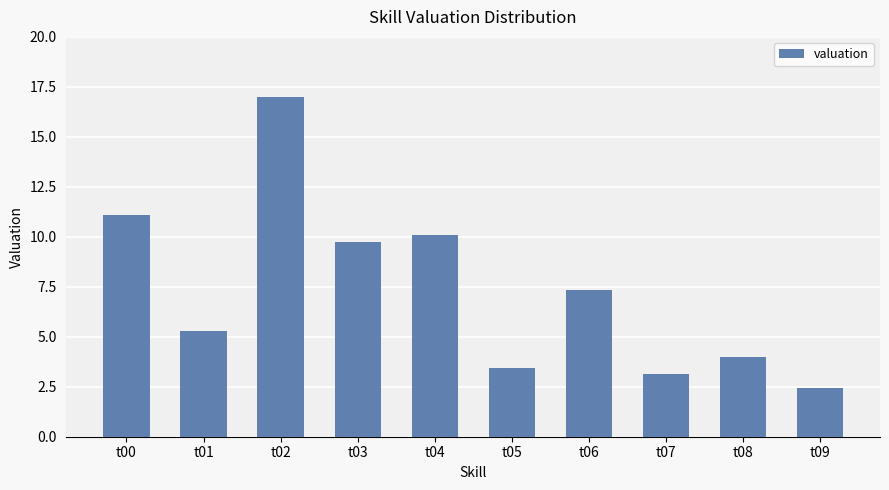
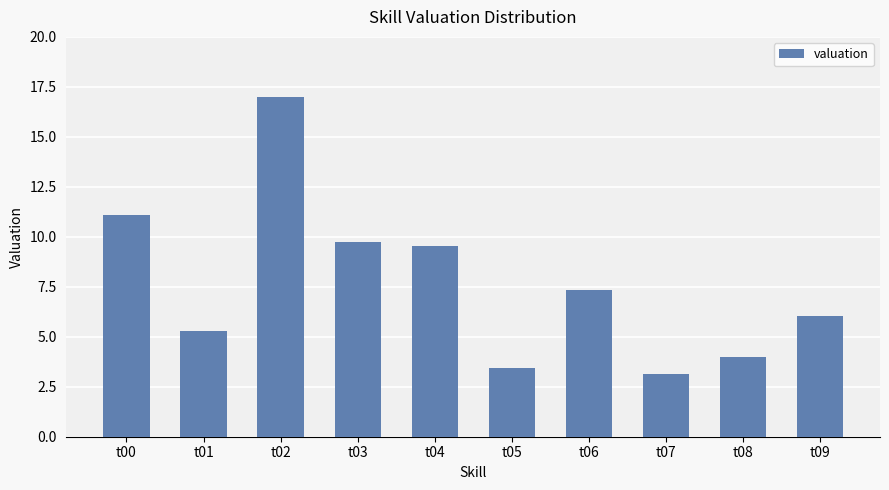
  {
    "t00": 11.1,
    "t01": 5.3,
    "t02": 17.0,
    "t03": 9.7,
-   "t04": 10.1,
+   "t04": 9.6,
    "t05": 3.5,
    "t06": 7.3,
    "t07": 3.1,
    "t08": 4.0,
-   "t09": 2.4
+   "t09": 6.0
  }
